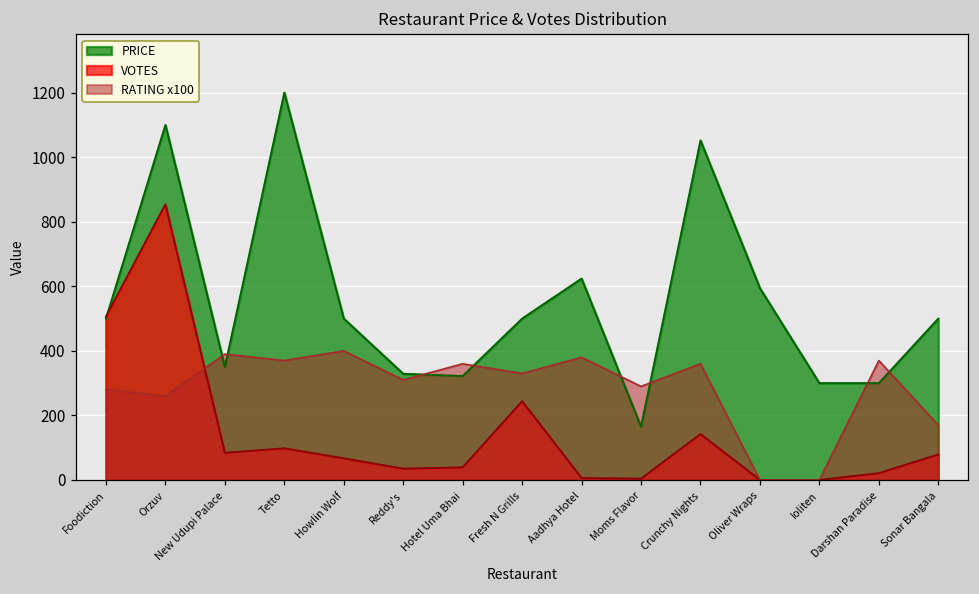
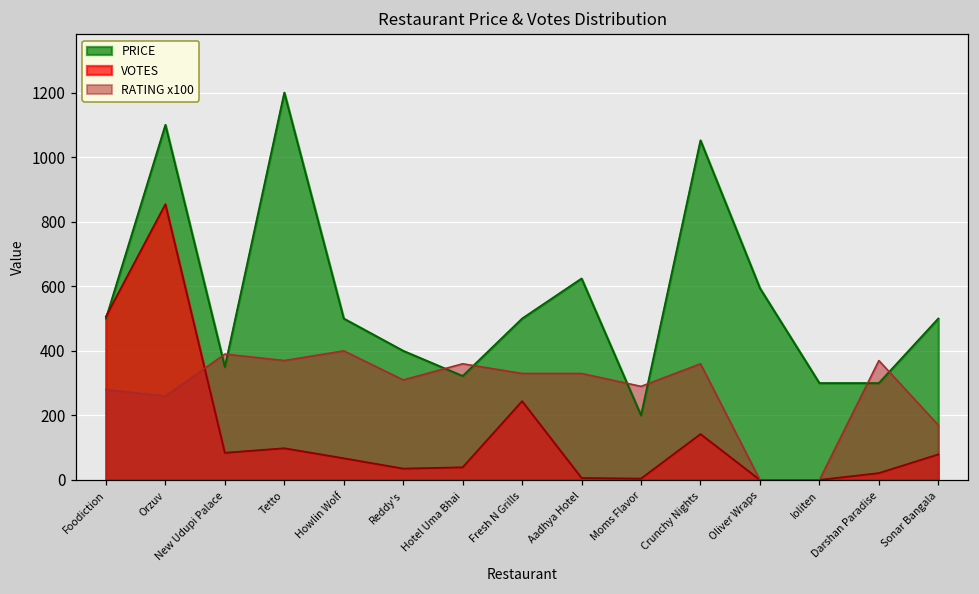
  {
    "PRICE": {
      "Orzuv": 1100,
      "New Udupi Palace": 350,
      "Tetto": 1200,
      "Howlin Wolf": 500,
-     "Reddy's": 330,
+     "Reddy's": 400,
      "Hotel Uma Bhai": 320,
      "Fresh N Grills": 500,
      "Aadhya Hotel": 620,
-     "Moms Flavor": 170,
+     "Moms Flavor": 200,
      "Crunchy Nights": 1050,
      "Oliver Wraps": 590,
      "Ioliten": 300,
      "Darshan Paradise": 300,
      "Sonar Bangala": 500
    },
    "VOTES": {
      "Orzuv": 850,
      "New Udupi Palace": 80,
      "Tetto": 100,
      "Howlin Wolf": 70,
      "Reddy's": 40,
      "Hotel Uma Bhai": 40,
      "Fresh N Grills": 240,
      "Aadhya Hotel": 10,
      "Moms Flavor": 0,
      "Crunchy Nights": 140,
      "Darshan Paradise": 20,
      "Sonar Bangala": 80
    },
    "RATING x100": {
      "Foodiction": 280,
      "Orzuv": 260,
      "New Udupi Palace": 390,
      "Tetto": 370,
      "Howlin Wolf": 400,
      "Reddy's": 310,
      "Hotel Uma Bhai": 360,
      "Fresh N Grills": 330,
-     "Aadhya Hotel": 380,
+     "Aadhya Hotel": 330,
      "Moms Flavor": 290,
      "Crunchy Nights": 360,
      "Darshan Paradise": 370,
      "Sonar Bangala": 170
    }
  }
